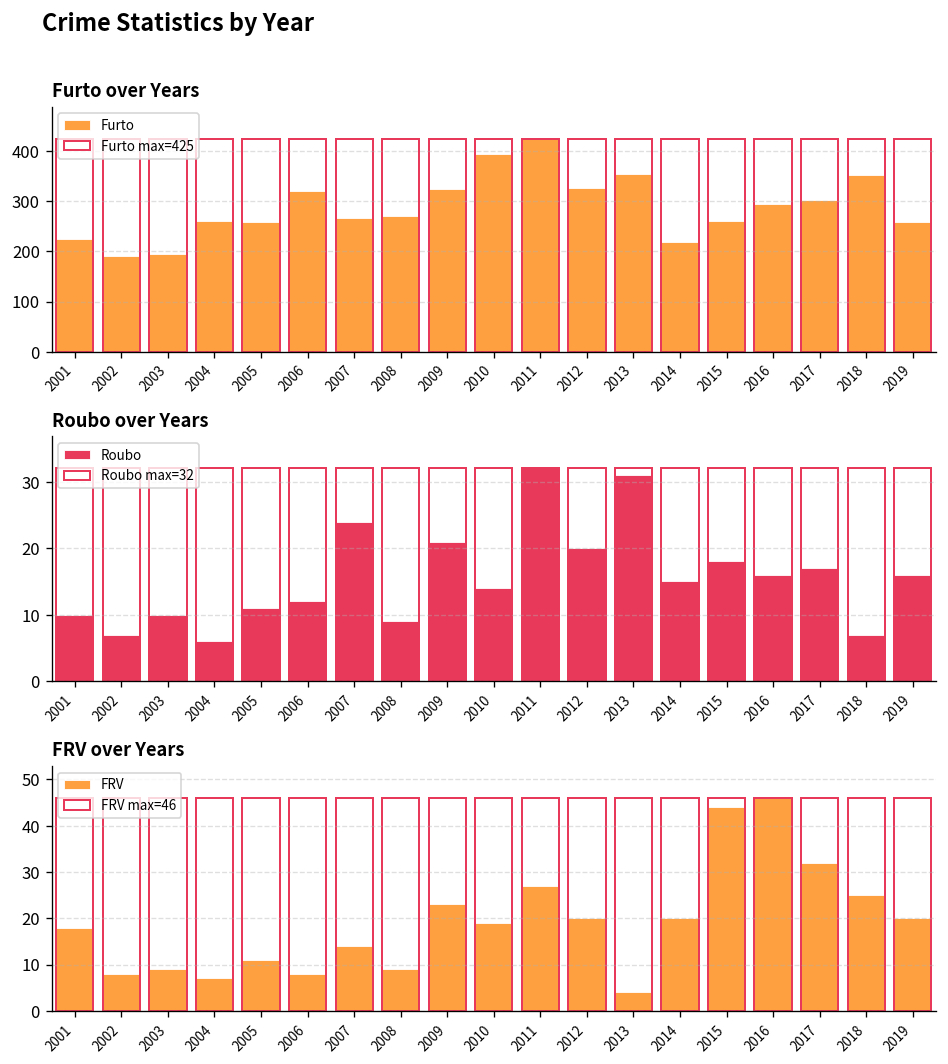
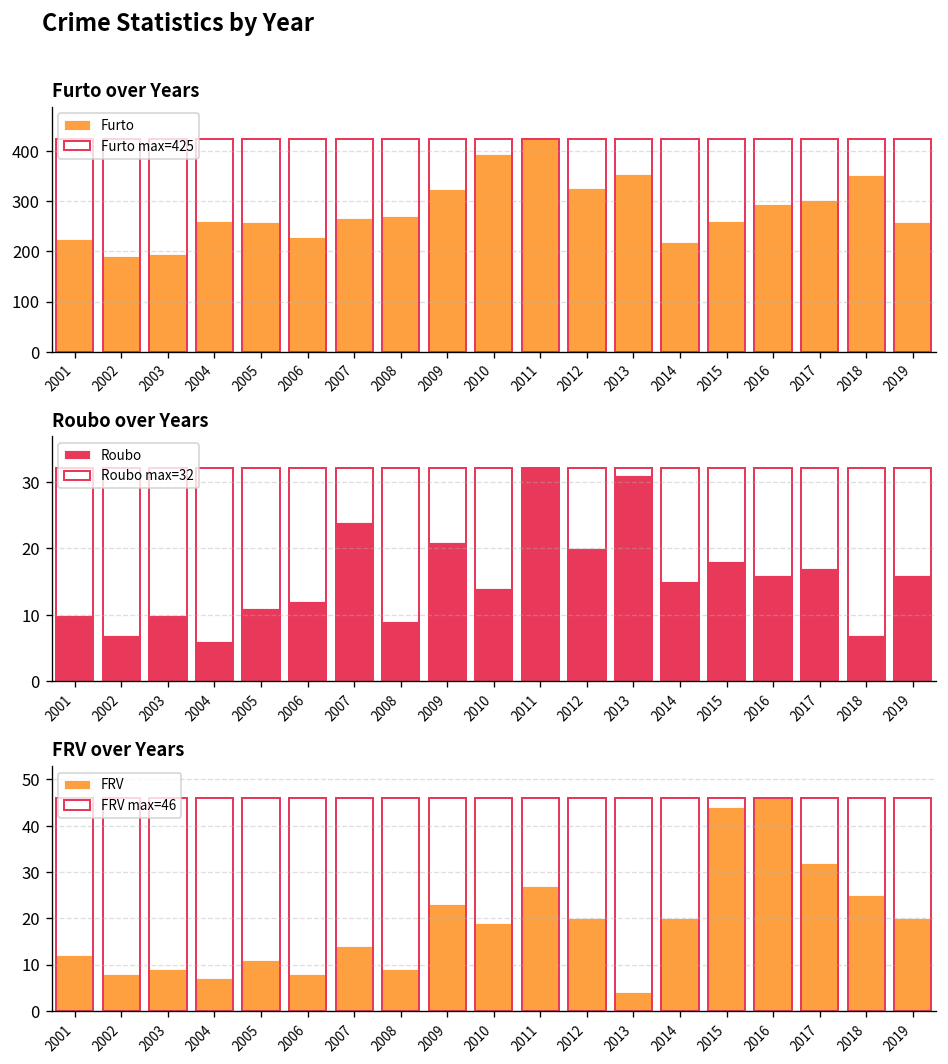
  {
    "Furto over Years": {
      "Furto": {
-       "2006": 320,
+       "2006": 230,
        "2011": 430
      },
      "Furto max=425": {
        "2004": 430,
        "2005": 430,
        "2006": 430,
        "2007": 430,
        "2008": 430,
        "2009": 430,
        "2010": 430,
        "2011": 430,
        "2012": 430,
        "2013": 430,
        "2014": 430,
        "2015": 430,
        "2016": 430,
        "2017": 430,
        "2018": 430,
        "2019": 430
      }
    },
    "Roubo over Years": {
      "Roubo": {
        "2011": 32
      },
      "Roubo max=32": {
        "2004": 32,
        "2005": 32,
        "2006": 32,
        "2007": 32,
        "2008": 32,
        "2009": 32,
        "2010": 32,
        "2011": 32,
        "2012": 32,
        "2013": 32,
        "2014": 32,
        "2015": 32,
        "2016": 32,
        "2017": 32,
        "2018": 32,
        "2019": 32
      }
    },
    "FRV over Years": {
      "FRV": {
-       "2001": 18,
+       "2001": 12,
        "2016": 46
      },
      "FRV max=46": {
        "2004": 46,
        "2005": 46,
        "2006": 46,
        "2007": 46,
        "2008": 46,
        "2009": 46,
        "2010": 46,
        "2011": 46,
        "2012": 46,
        "2013": 46,
        "2014": 46,
        "2015": 46,
        "2016": 46,
        "2017": 46,
        "2018": 46,
        "2019": 46
      }
    }
  }
